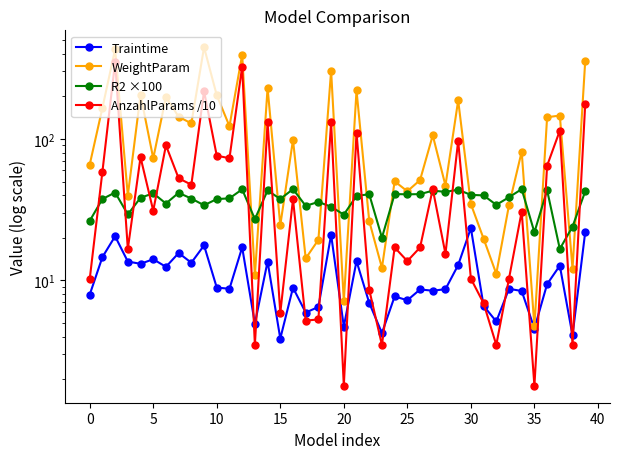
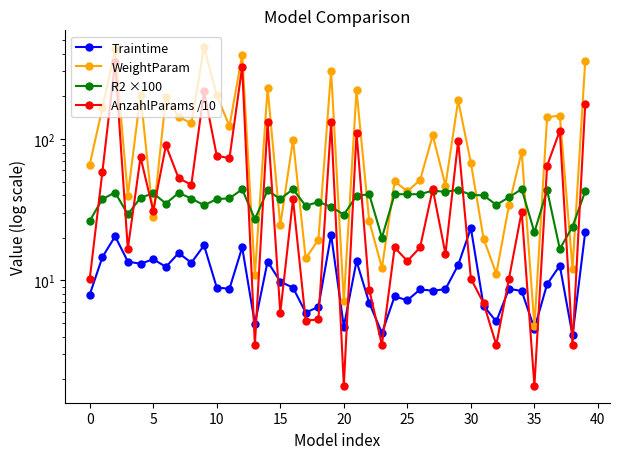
  {
    "Traintime": {
      "0": 8,
      "5": 14,
      "10": 9,
-     "15": 3.9,
+     "15": 10,
      "20": 4.7,
      "25": 7,
      "30": 23
    },
    "WeightParam": {
      "0": 70,
-     "5": 70,
+     "5": 28,
      "15": 25,
      "20": 7,
      "25": 43,
-     "30": 35
+     "30": 70
    },
    "R2 ×100": {
      "0": 26,
      "5": 41,
      "10": 38,
      "15": 38,
      "20": 29,
      "25": 41,
      "30": 40,
      "35": 22
    },
    "AnzahlParams /10": {
      "0": 10,
      "5": 31,
      "10": 80,
      "15": 5.9,
      "20": 1.8,
      "25": 14,
      "30": 10,
      "35": 1.8
    }
  }
